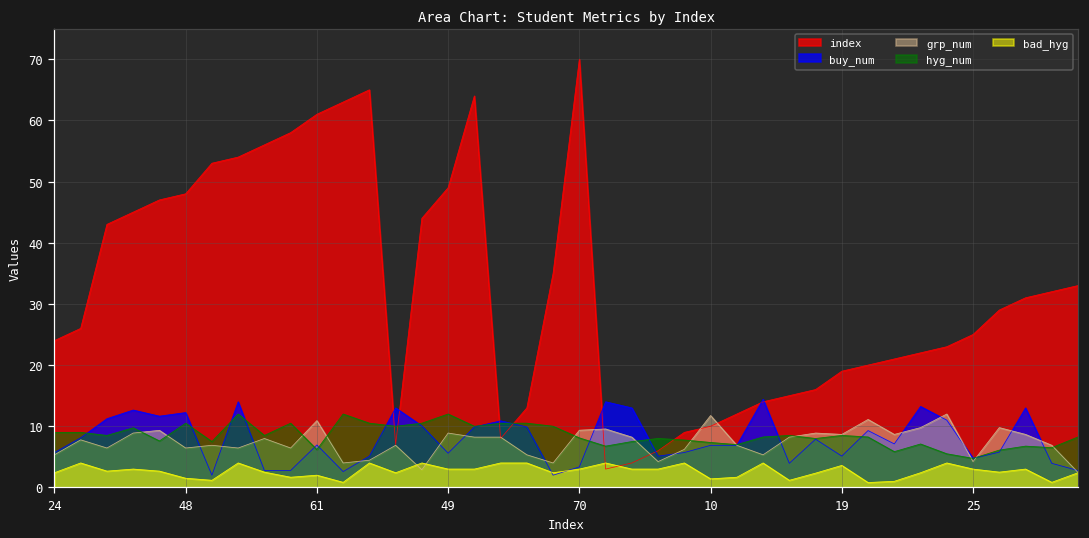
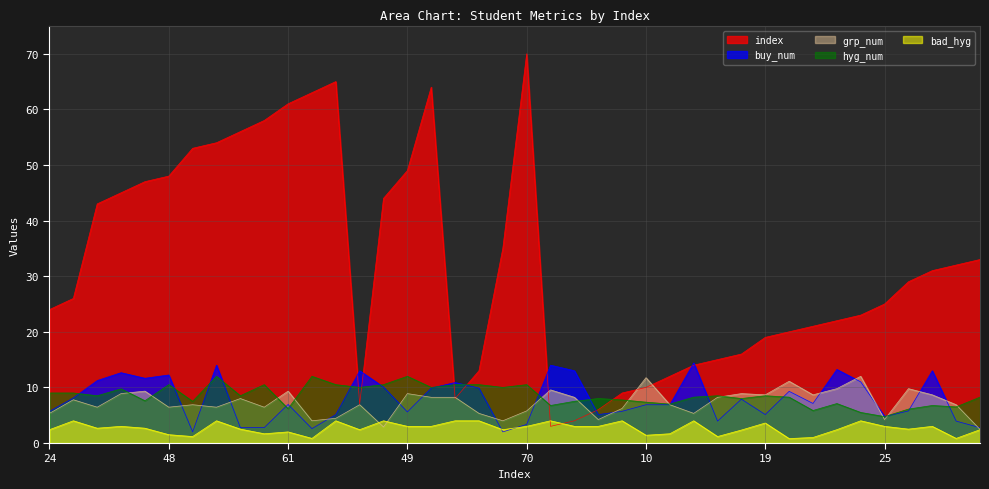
  {
    "index": {
      "24": 24,
      "48": 48,
      "61": 61,
      "49": 49,
      "70": 70,
      "10": 10,
      "19": 19,
      "25": 25
    },
    "buy_num": {
      "48": 12,
      "61": 7,
      "49": 6,
      "10": 7,
      "19": 5
    },
    "grp_num": {
      "48": 6,
-     "61": 11,
+     "61": 9,
      "49": 9,
-     "70": 9,
+     "70": 6,
      "10": 12,
      "25": 4
    },
    "hyg_num": {
      "24": 9,
      "48": 11,
      "61": 6,
      "49": 12,
-     "70": 8,
+     "70": 11,
      "10": 7
    },
    "bad_hyg": {
      "24": 2,
      "48": 2,
      "61": 2,
      "49": 3,
      "10": 1,
      "19": 4,
      "25": 3
    }
  }
